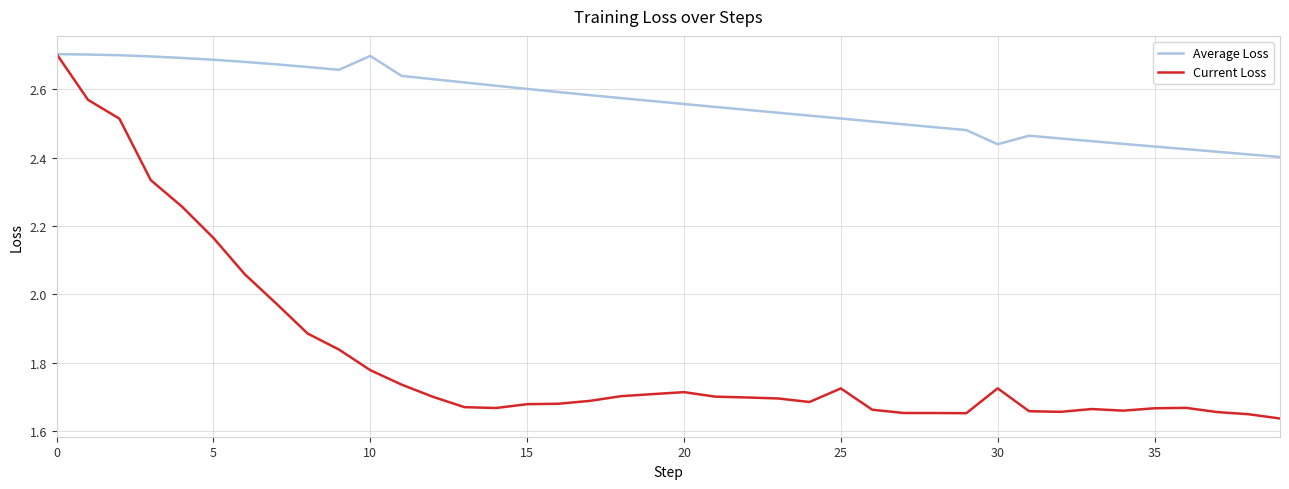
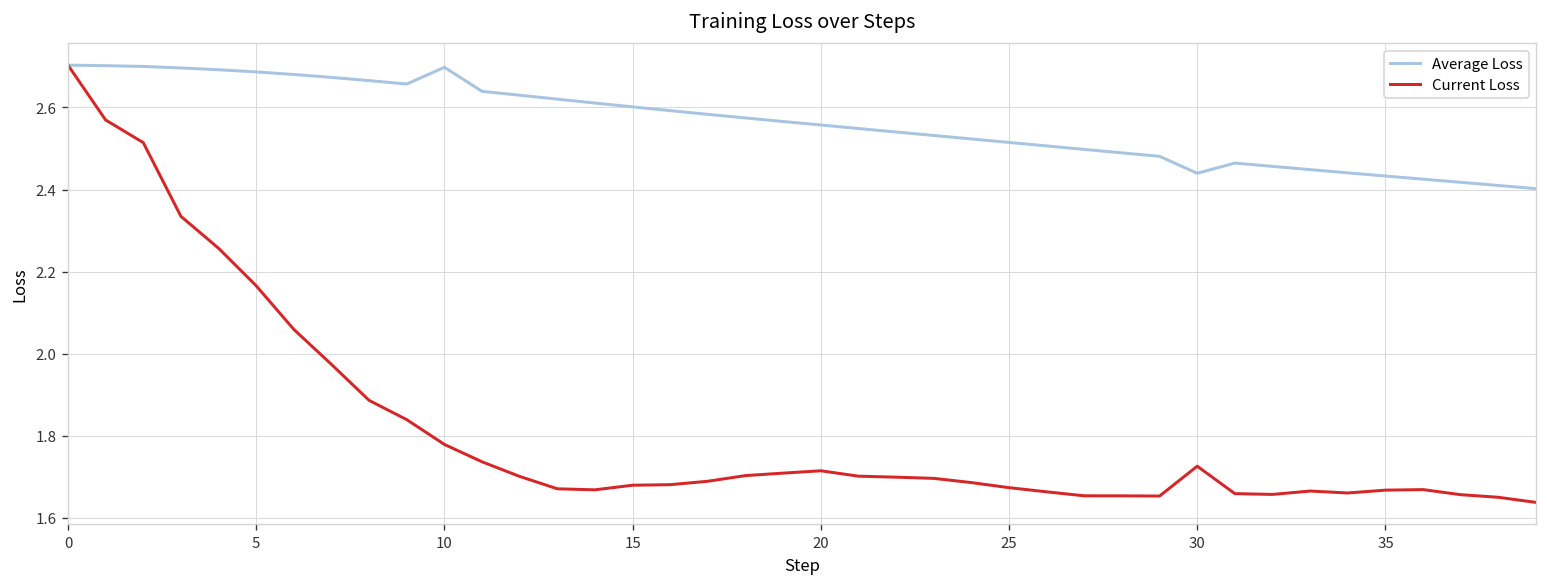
  {
    "Average Loss": {
      "5": 2.69,
      "10": 2.70,
      "15": 2.60,
      "20": 2.56,
      "25": 2.51,
      "30": 2.44,
      "35": 2.43
    },
    "Current Loss": {
      "5": 2.17,
      "10": 1.78,
      "15": 1.68,
      "20": 1.71,
-     "25": 1.73,
+     "25": 1.67,
      "30": 1.73,
      "35": 1.67
    }
  }
